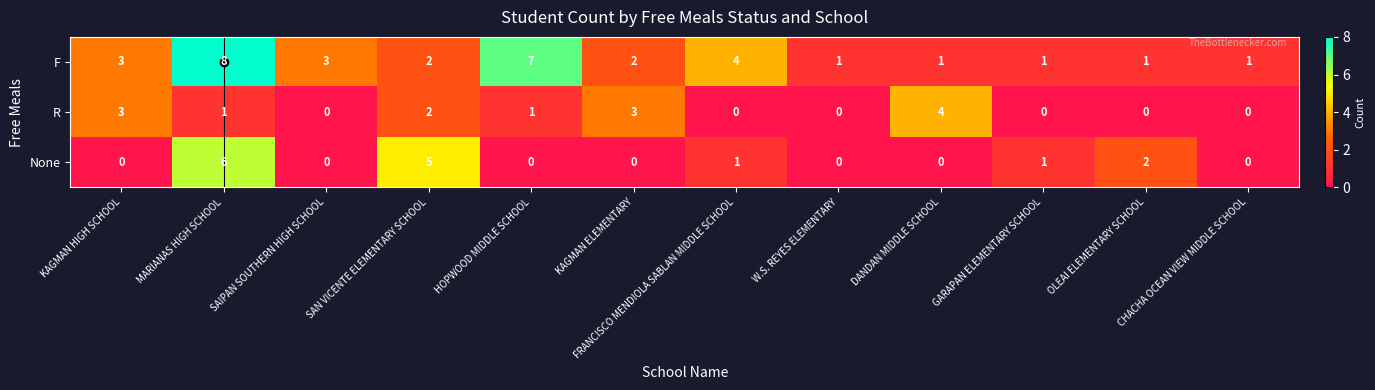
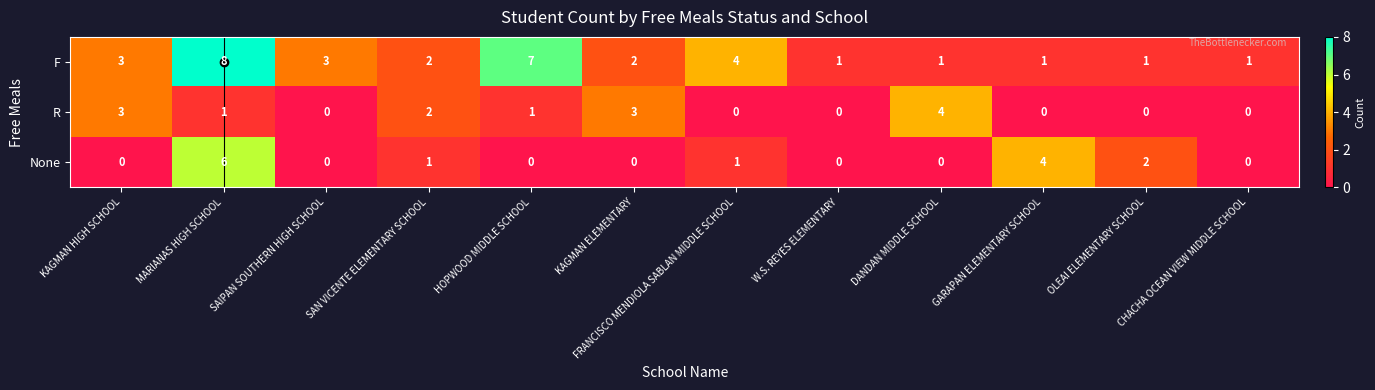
  {
    "F": {
      "KAGMAN HIGH SCHOOL": 3,
      "SAIPAN SOUTHERN HIGH SCHOOL": 3,
      "SAN VICENTE ELEMENTARY SCHOOL": 2,
      "HOPWOOD MIDDLE SCHOOL": 7,
      "KAGMAN ELEMENTARY": 2,
      "FRANCISCO MENDIOLA SABLAN MIDDLE SCHOOL": 4,
      "W.S. REYES ELEMENTARY": 1,
      "DANDAN MIDDLE SCHOOL": 1,
      "GARAPAN ELEMENTARY SCHOOL": 1,
      "OLEAI ELEMENTARY SCHOOL": 1
    },
    "R": {
      "KAGMAN HIGH SCHOOL": 3,
      "MARIANAS HIGH SCHOOL": 1,
      "SAIPAN SOUTHERN HIGH SCHOOL": 0,
      "SAN VICENTE ELEMENTARY SCHOOL": 2,
      "HOPWOOD MIDDLE SCHOOL": 1,
      "KAGMAN ELEMENTARY": 3,
      "FRANCISCO MENDIOLA SABLAN MIDDLE SCHOOL": 0,
      "W.S. REYES ELEMENTARY": 0,
      "DANDAN MIDDLE SCHOOL": 4,
      "GARAPAN ELEMENTARY SCHOOL": 0,
      "OLEAI ELEMENTARY SCHOOL": 0,
      "CHACHA OCEAN VIEW MIDDLE SCHOOL": 0
    },
    "None": {
      "KAGMAN HIGH SCHOOL": 0,
      "MARIANAS HIGH SCHOOL": 6,
      "SAIPAN SOUTHERN HIGH SCHOOL": 0,
-     "SAN VICENTE ELEMENTARY SCHOOL": 5,
+     "SAN VICENTE ELEMENTARY SCHOOL": 1,
      "HOPWOOD MIDDLE SCHOOL": 0,
      "KAGMAN ELEMENTARY": 0,
      "FRANCISCO MENDIOLA SABLAN MIDDLE SCHOOL": 1,
      "W.S. REYES ELEMENTARY": 0,
      "DANDAN MIDDLE SCHOOL": 0,
-     "GARAPAN ELEMENTARY SCHOOL": 1,
+     "GARAPAN ELEMENTARY SCHOOL": 4,
      "OLEAI ELEMENTARY SCHOOL": 2,
      "CHACHA OCEAN VIEW MIDDLE SCHOOL": 0
    }
  }
